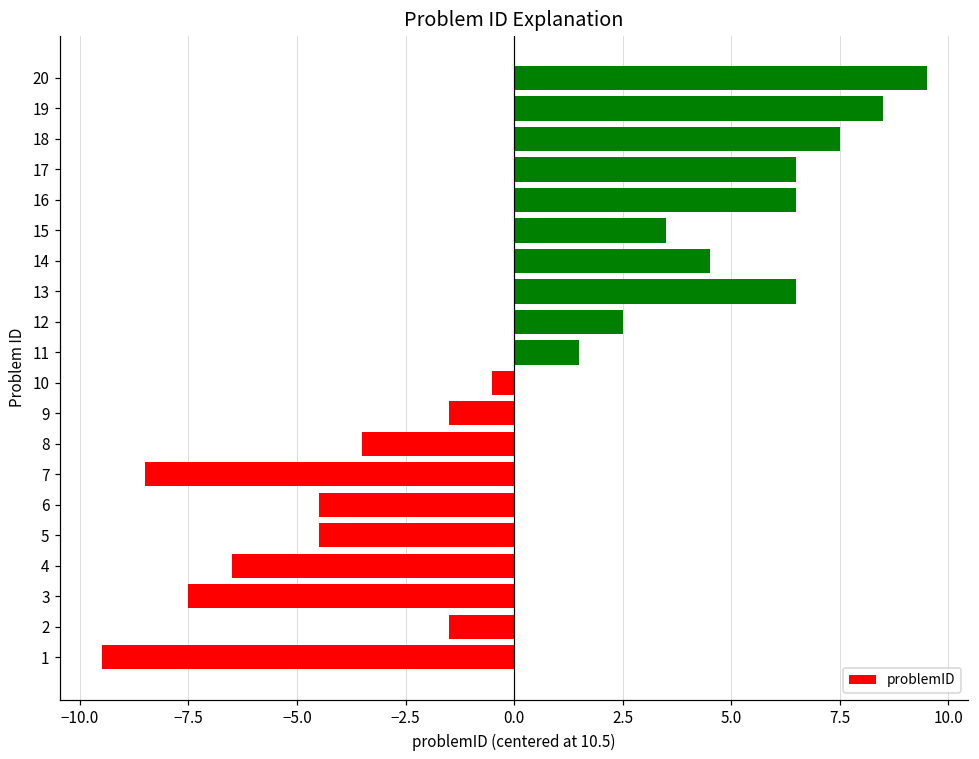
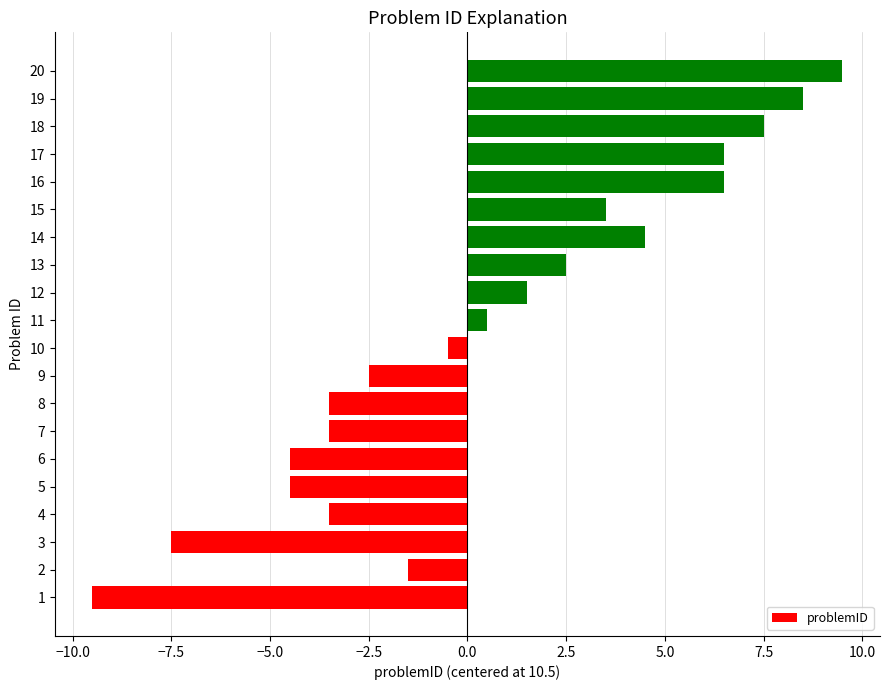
  {
    "20": 9.5,
    "19": 8.5,
    "18": 7.5,
    "17": 6.5,
    "16": 6.5,
    "15": 3.5,
    "14": 4.5,
-   "13": 6.5,
-   "12": 2.5,
-   "11": 1.5,
+   "13": 2.5,
+   "12": 1.5,
+   "11": 0.5,
    "10": -0.5,
-   "9": -1.5,
+   "9": -2.5,
    "8": -3.5,
-   "7": -8.5,
+   "7": -3.5,
    "6": -4.5,
    "5": -4.5,
-   "4": -6.5,
+   "4": -3.5,
    "3": -7.5,
    "2": -1.5,
    "1": -9.5
  }
